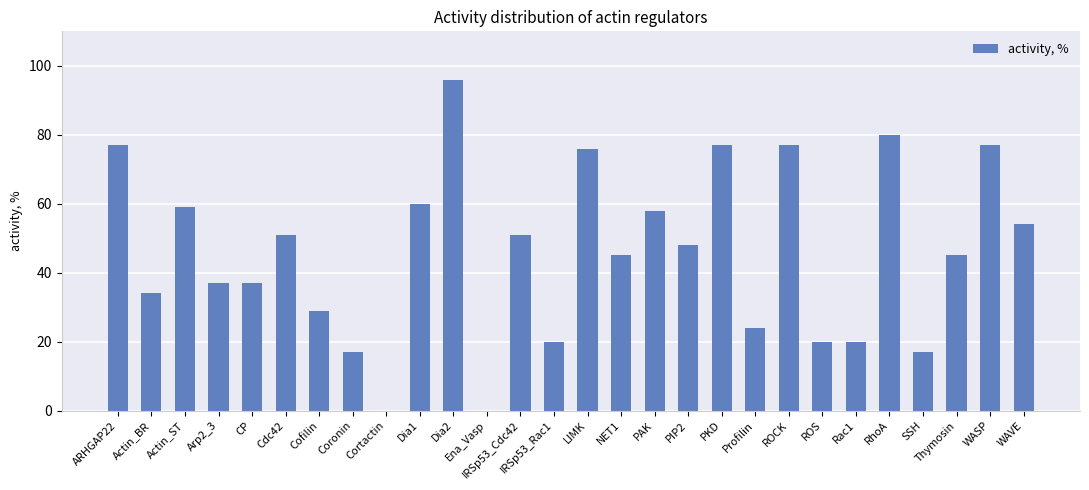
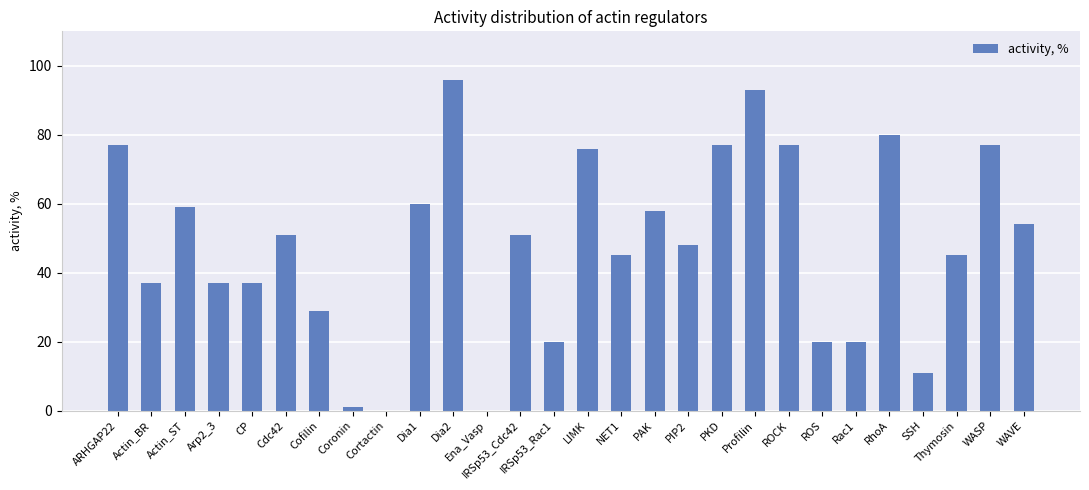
  {
    "ARHGAP22": 77,
-   "Actin_BR": 34,
+   "Actin_BR": 37,
    "Actin_ST": 59,
    "Arp2_3": 37,
    "CP": 37,
    "Cdc42": 51,
    "Cofilin": 29,
-   "Coronin": 17,
+   "Coronin": 1,
    "Cortactin": 0,
    "Dia1": 60,
    "Dia2": 96,
    "Ena_Vasp": 0,
    "IRSp53_Cdc42": 51,
    "IRSp53_Rac1": 20,
    "LIMK": 76,
    "NET1": 45,
    "PAK": 58,
    "PIP2": 48,
    "PKD": 77,
-   "Profilin": 24,
+   "Profilin": 93,
    "ROCK": 77,
    "ROS": 20,
    "Rac1": 20,
    "RhoA": 80,
-   "SSH": 17,
+   "SSH": 11,
    "Thymosin": 45,
    "WASP": 77,
    "WAVE": 54
  }
